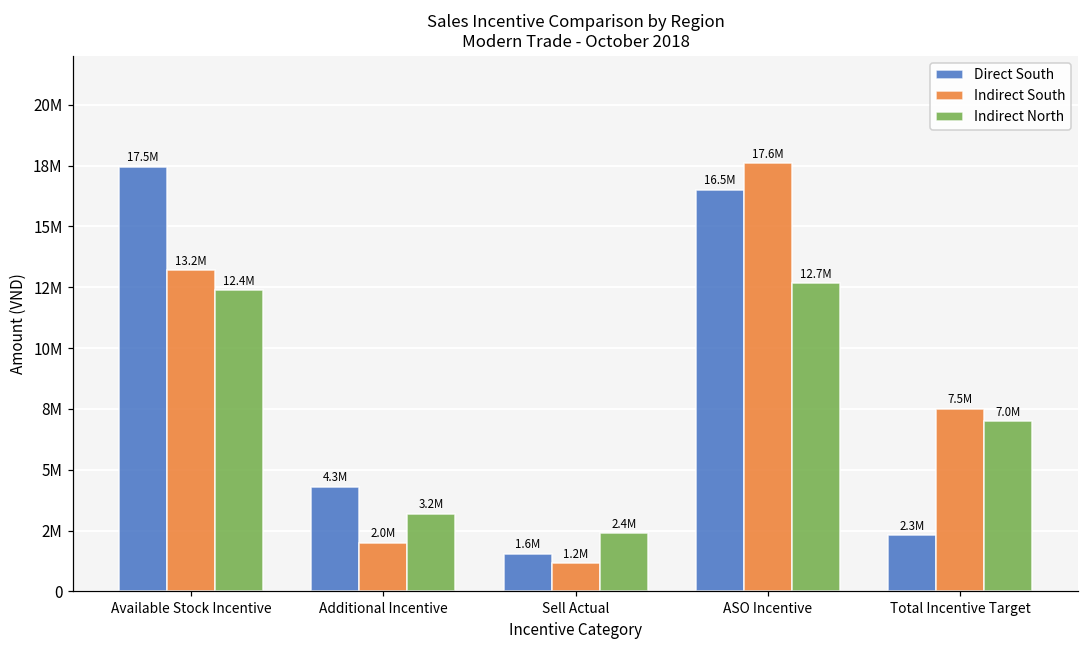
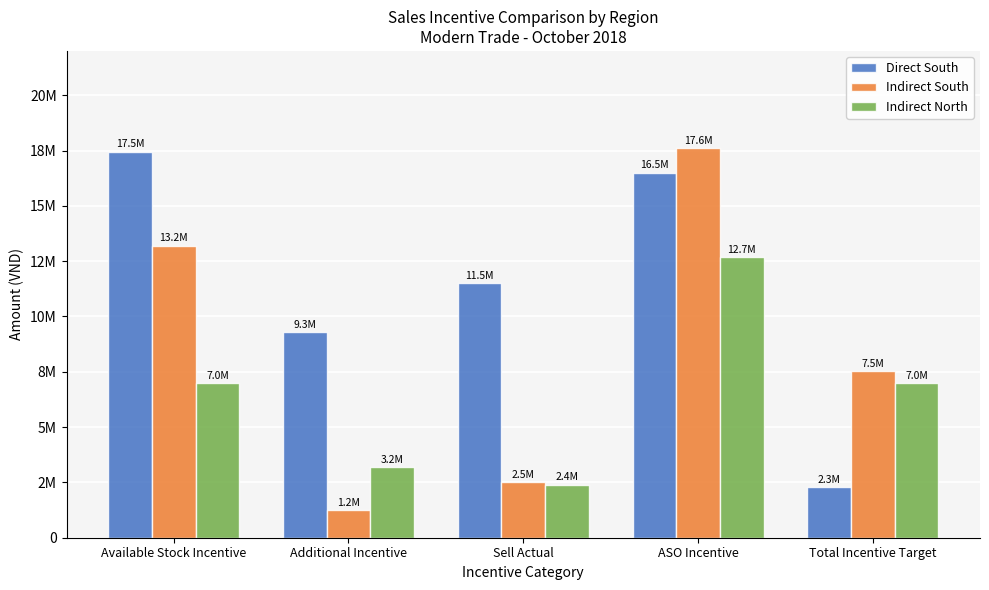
  {
    "Direct South": {
      "Available Stock Incentive": "17.5M",
-     "Additional Incentive": "4.3M",
-     "Sell Actual": "1.6M",
+     "Additional Incentive": "9.3M",
+     "Sell Actual": "11.5M",
      "ASO Incentive": "16.5M",
      "Total Incentive Target": "2.3M"
    },
    "Indirect South": {
      "Available Stock Incentive": "13.2M",
-     "Additional Incentive": "2.0M",
-     "Sell Actual": "1.2M",
+     "Additional Incentive": "1.2M",
+     "Sell Actual": "2.5M",
      "ASO Incentive": "17.6M",
      "Total Incentive Target": "7.5M"
    },
    "Indirect North": {
-     "Available Stock Incentive": "12.4M",
+     "Available Stock Incentive": "7.0M",
      "Additional Incentive": "3.2M",
      "Sell Actual": "2.4M",
      "ASO Incentive": "12.7M",
      "Total Incentive Target": "7.0M"
    }
  }
